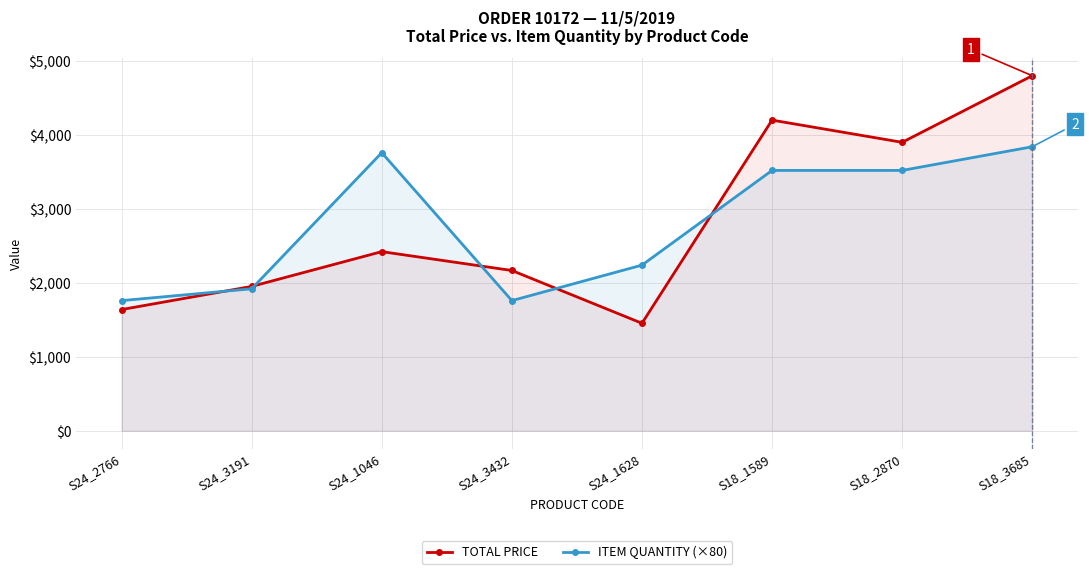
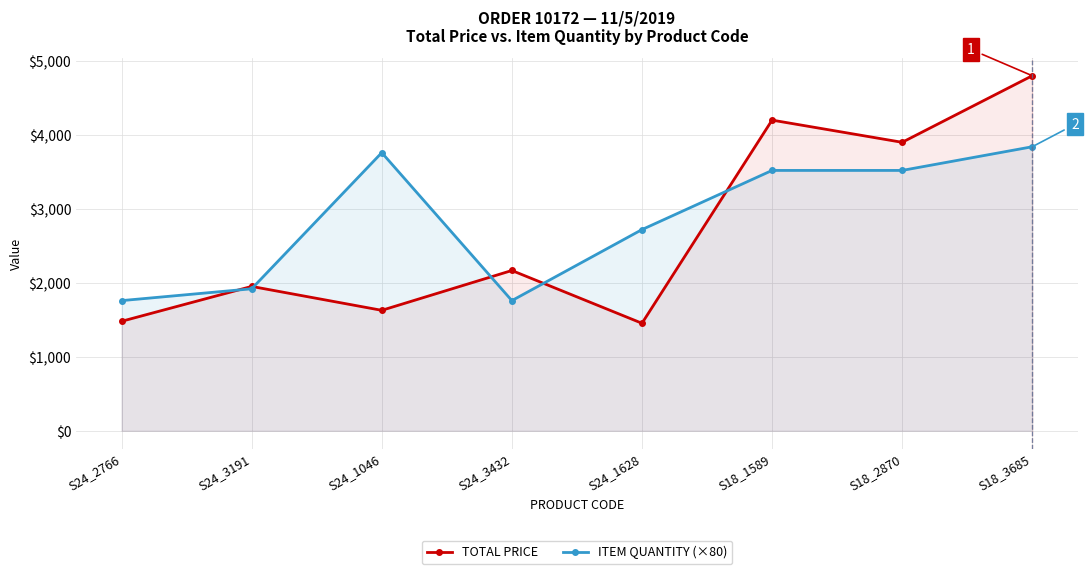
  {
    "TOTAL PRICE": {
-     "S24_2766": "$1,600",
-     "S24_1046": "$2,400",
+     "S24_2766": "$1,500",
+     "S24_1046": "$1,600",
      "S24_3432": "$2,200",
      "S24_1628": "$1,500",
      "S18_1589": "$4,200",
      "S18_2870": "$3,900",
      "S18_3685": "$4,800"
    },
    "ITEM QUANTITY (×80)": {
      "S24_2766": "$1,800",
      "S24_1046": "$3,800",
      "S24_3432": "$1,800",
-     "S24_1628": "$2,200",
+     "S24_1628": "$2,700",
      "S18_1589": "$3,500",
      "S18_2870": "$3,500",
      "S18_3685": "$3,800"
    }
  }
